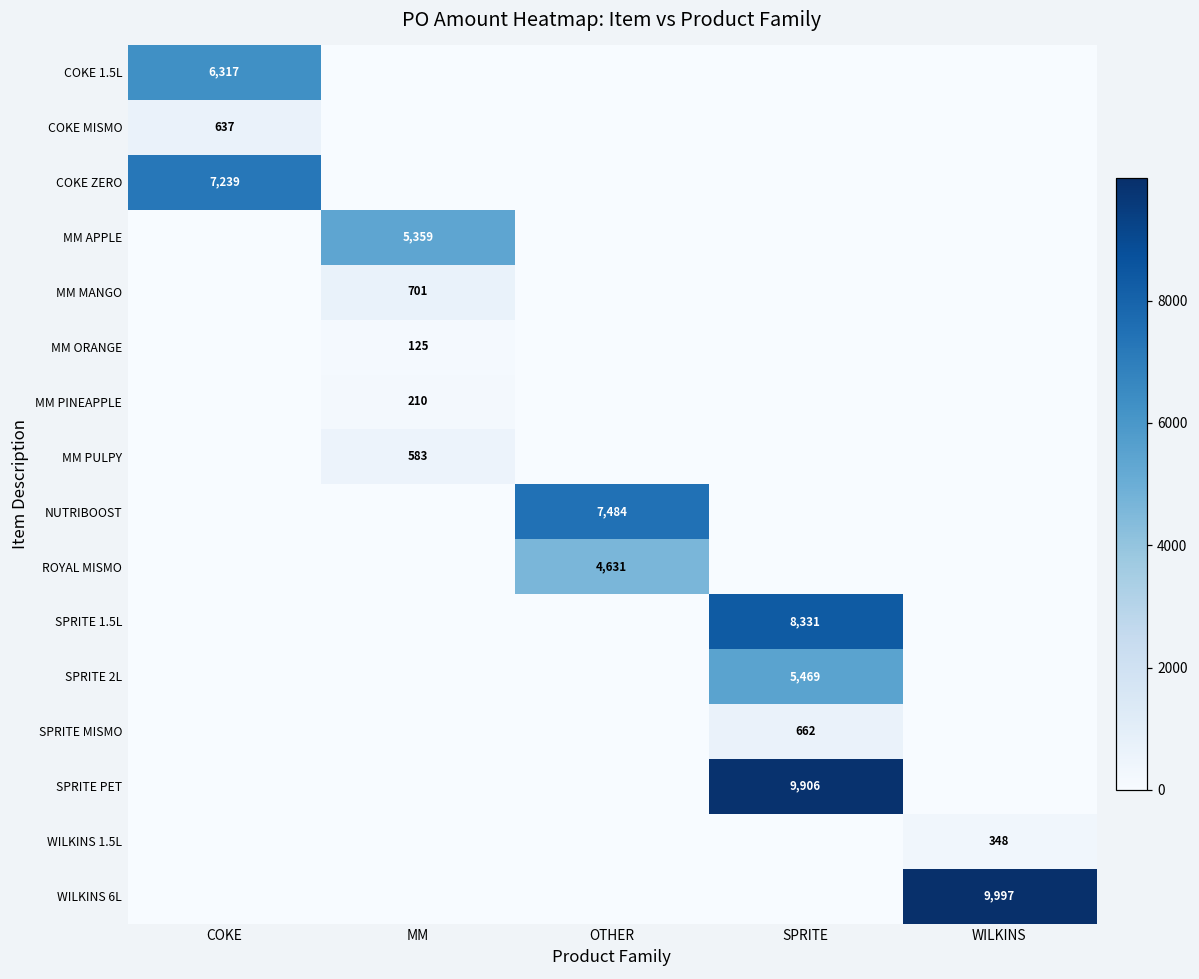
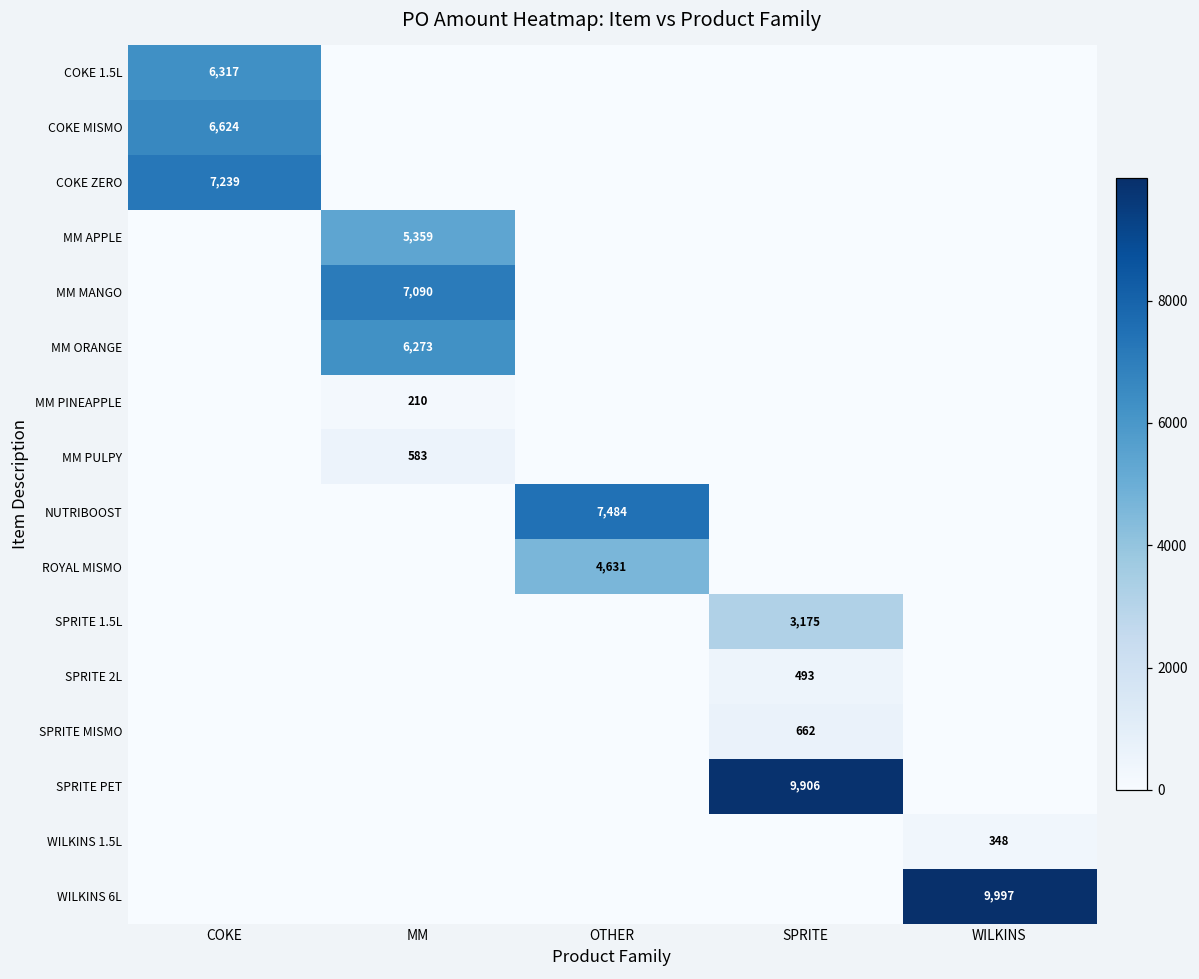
  {
    "COKE 1.5L": {
      "COKE": "6,317"
    },
    "COKE MISMO": {
-     "COKE": "637"
+     "COKE": "6,624"
    },
    "COKE ZERO": {
      "COKE": "7,239"
    },
    "MM APPLE": {
      "MM": "5,359"
    },
    "MM MANGO": {
-     "MM": "701"
+     "MM": "7,090"
    },
    "MM ORANGE": {
-     "MM": "125"
+     "MM": "6,273"
    },
    "MM PINEAPPLE": {
      "MM": "210"
    },
    "MM PULPY": {
      "MM": "583"
    },
    "NUTRIBOOST": {
      "OTHER": "7,484"
    },
    "ROYAL MISMO": {
      "OTHER": "4,631"
    },
    "SPRITE 1.5L": {
-     "SPRITE": "8,331"
+     "SPRITE": "3,175"
    },
    "SPRITE 2L": {
-     "SPRITE": "5,469"
+     "SPRITE": "493"
    },
    "SPRITE MISMO": {
      "SPRITE": "662"
    },
    "SPRITE PET": {
      "SPRITE": "9,906"
    },
    "WILKINS 1.5L": {
      "WILKINS": "348"
    },
    "WILKINS 6L": {
      "WILKINS": "9,997"
    }
  }
